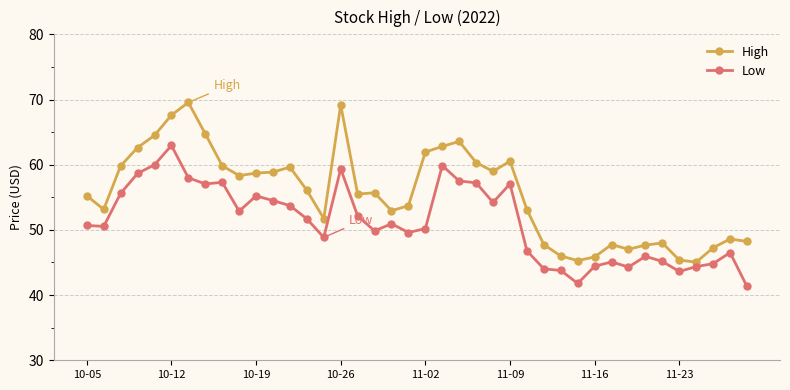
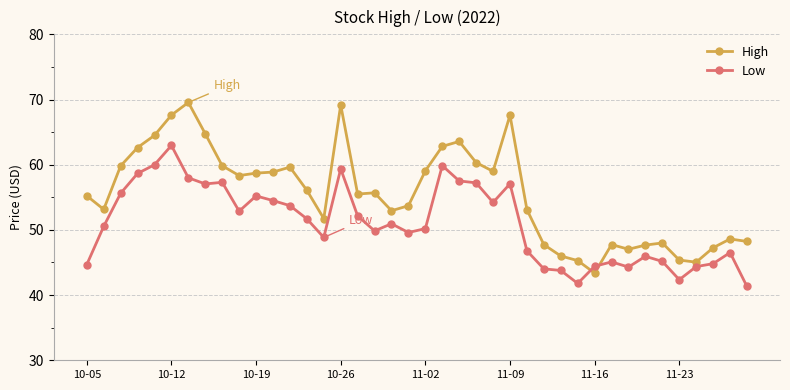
  {
    "High": {
      "10-05": 55,
      "10-12": 68,
      "10-19": 59,
      "10-26": 69,
-     "11-02": 62,
-     "11-09": 61,
-     "11-16": 46,
+     "11-02": 59,
+     "11-09": 68,
+     "11-16": 43,
      "11-23": 45
    },
    "Low": {
-     "10-05": 51,
+     "10-05": 45,
      "10-12": 63,
      "10-19": 55,
      "10-26": 59,
      "11-02": 50,
      "11-09": 57,
      "11-16": 44,
-     "11-23": 44
+     "11-23": 42
    }
  }
